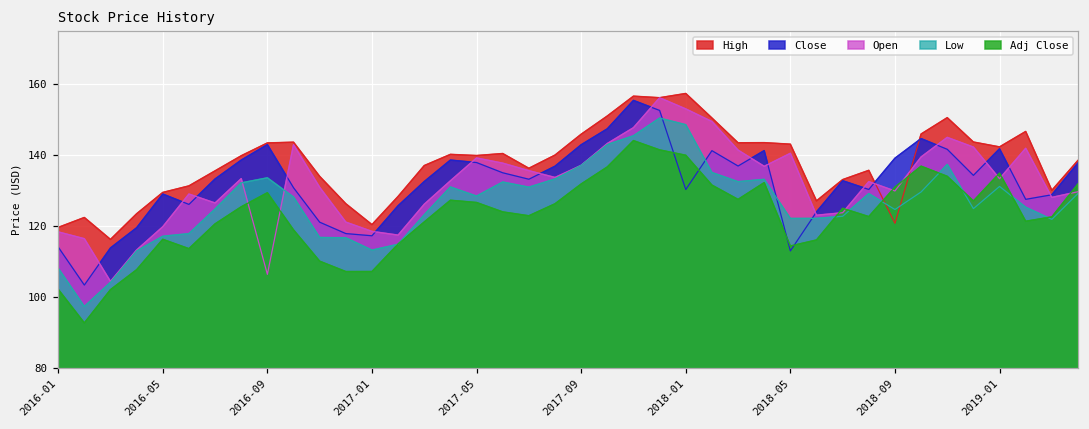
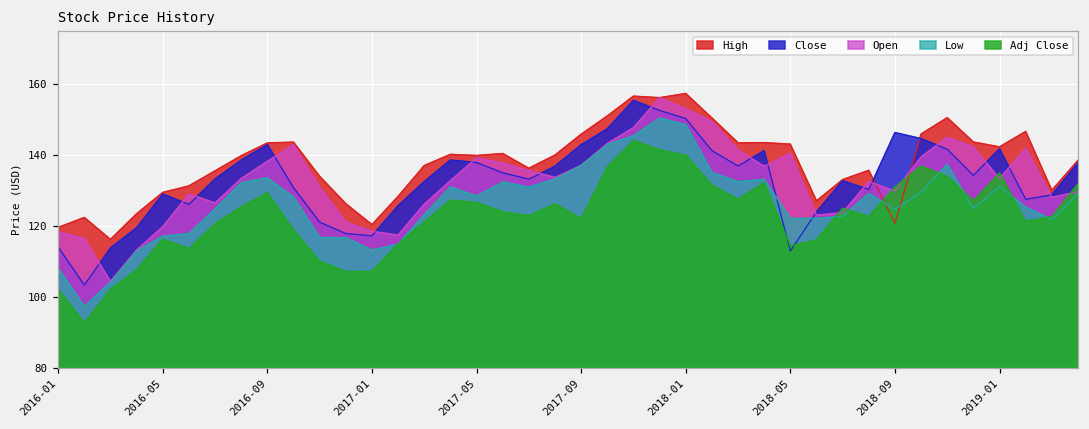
  {
    "High": {
      "2016-01": 120,
      "2017-01": 120,
      "2017-09": 146,
      "2018-01": 157,
      "2018-05": 143,
      "2018-09": 121
    },
    "Close": {
      "2016-01": 114,
      "2017-01": 117,
      "2017-05": 138,
      "2017-09": 143,
-     "2018-01": 130,
+     "2018-01": 150,
      "2018-05": 113,
-     "2018-09": 139
+     "2018-09": 146
    },
    "Open": {
      "2016-01": 118,
      "2016-05": 120,
-     "2016-09": 106,
+     "2016-09": 138,
      "2017-01": 118,
      "2018-01": 153,
      "2018-05": 141,
      "2018-09": 130,
      "2019-01": 133
    },
    "Low": {
      "2016-01": 108,
      "2016-05": 117,
      "2016-09": 134,
      "2017-01": 113,
      "2017-05": 128,
      "2018-01": 149,
      "2018-05": 122,
      "2018-09": 125,
      "2019-01": 131
    },
    "Adj Close": {
      "2016-01": 102,
      "2016-05": 116,
      "2016-09": 129,
      "2017-01": 107,
      "2017-05": 127,
-     "2017-09": 132,
+     "2017-09": 122,
      "2018-01": 140,
      "2018-05": 114,
      "2018-09": 131,
      "2019-01": 135
    }
  }
